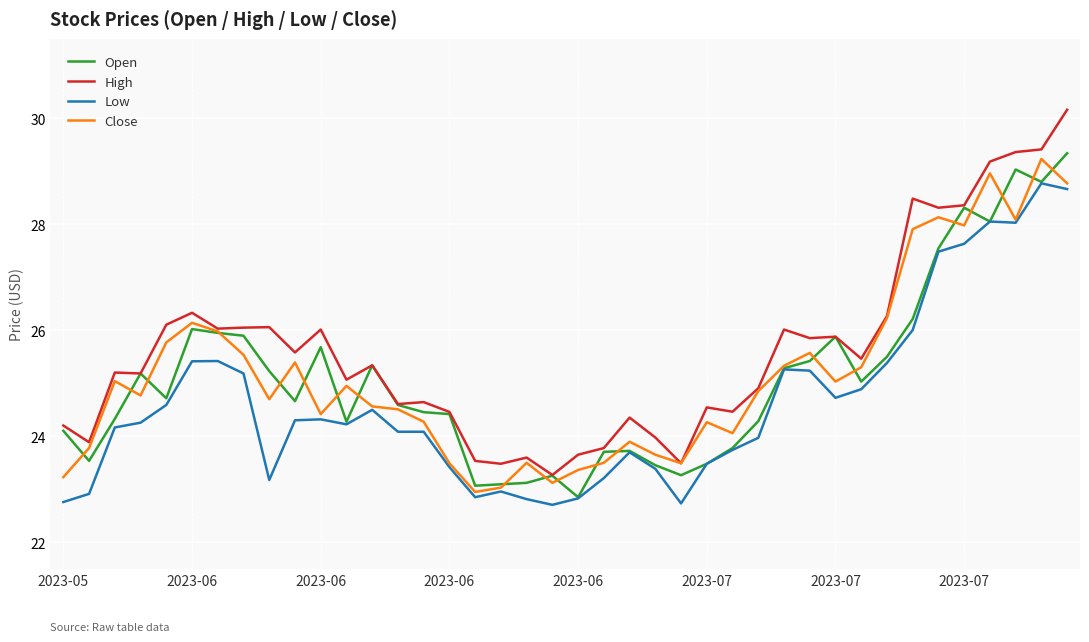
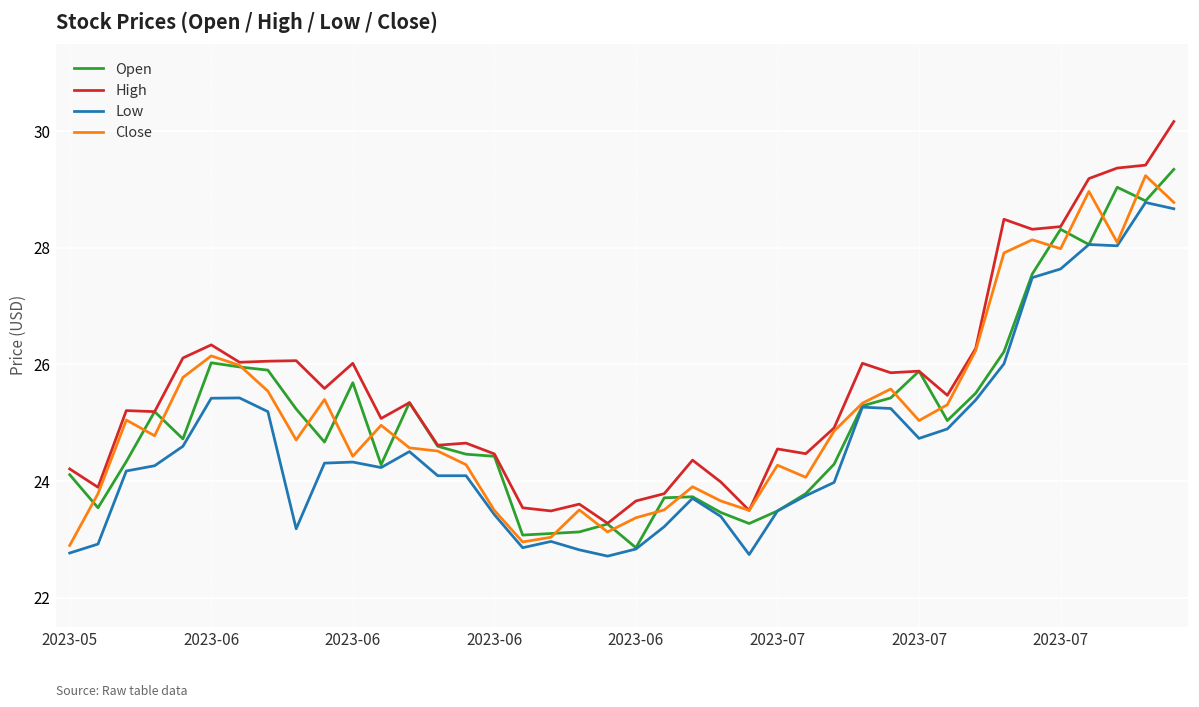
  {
    "Open": {
      "2023-05": 24.1
    },
    "High": {
      "2023-05": 24.2
    },
    "Low": {
      "2023-05": 22.8
    },
    "Close": {
-     "2023-05": 23.2
+     "2023-05": 22.9
    }
  }
